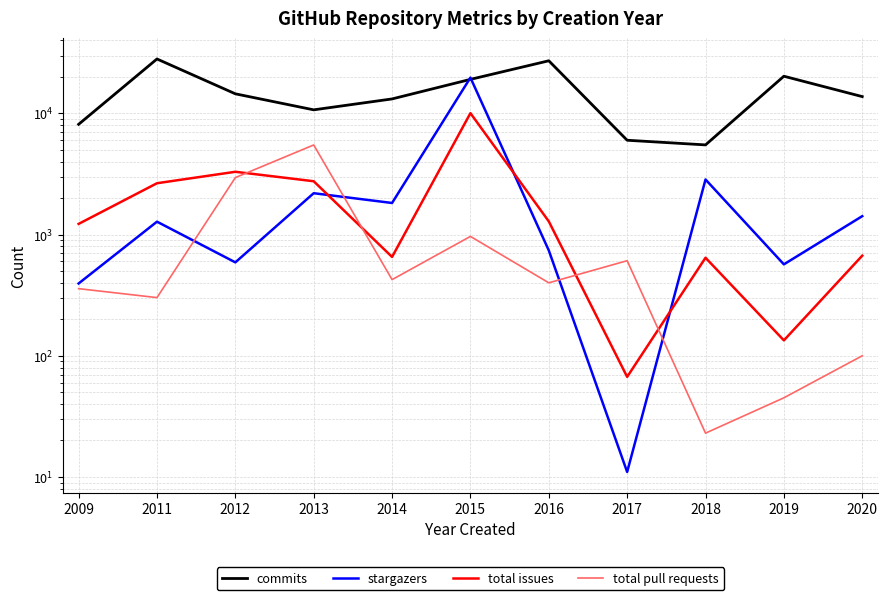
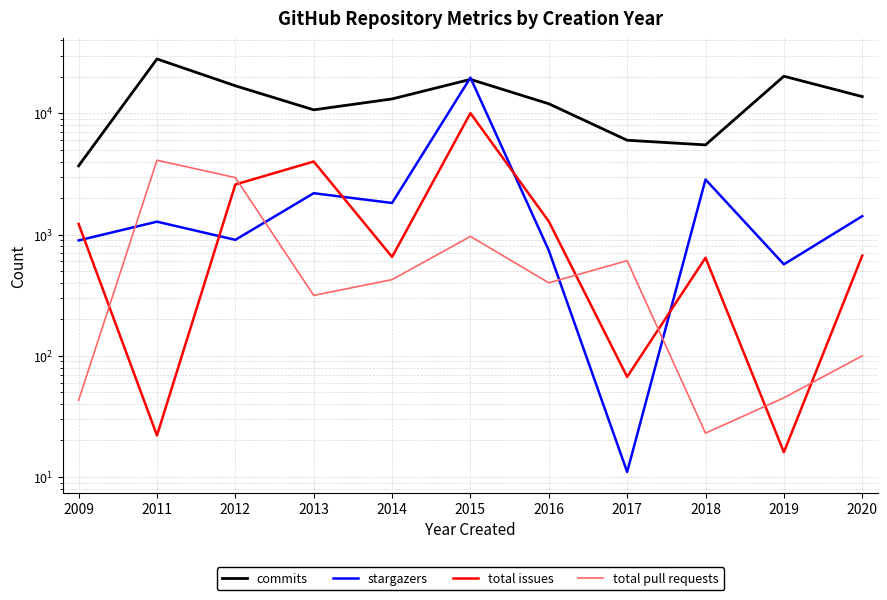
  {
    "commits": {
-     "2009": 8000,
+     "2009": 3700,
      "2011": 28000,
-     "2012": 15000,
+     "2012": 17000,
      "2013": 11000,
      "2014": 13000,
-     "2016": 27000,
+     "2016": 12000,
      "2017": 6000,
      "2018": 5000,
      "2019": 20000,
      "2020": 14000
    },
    "stargazers": {
-     "2009": 400,
+     "2009": 900,
      "2011": 1300,
-     "2012": 600,
+     "2012": 900,
      "2013": 2200,
      "2014": 1800,
      "2016": 700,
      "2017": 11,
      "2018": 2800,
      "2019": 600,
      "2020": 1400
    },
    "total issues": {
      "2009": 1200,
-     "2011": 2700,
-     "2012": 3300,
-     "2013": 2800,
+     "2011": 22,
+     "2012": 2600,
+     "2013": 4000,
      "2014": 700,
      "2015": 10000,
      "2016": 1300,
      "2017": 70,
      "2018": 600,
-     "2019": 130,
+     "2019": 16,
      "2020": 700
    },
    "total pull requests": {
-     "2009": 360,
-     "2011": 300,
+     "2009": 43,
+     "2011": 4100,
      "2012": 3000,
-     "2013": 5000,
+     "2013": 320,
      "2014": 430,
      "2015": 1000,
      "2016": 400,
      "2017": 600,
      "2018": 23,
      "2019": 45,
      "2020": 100
    }
  }
